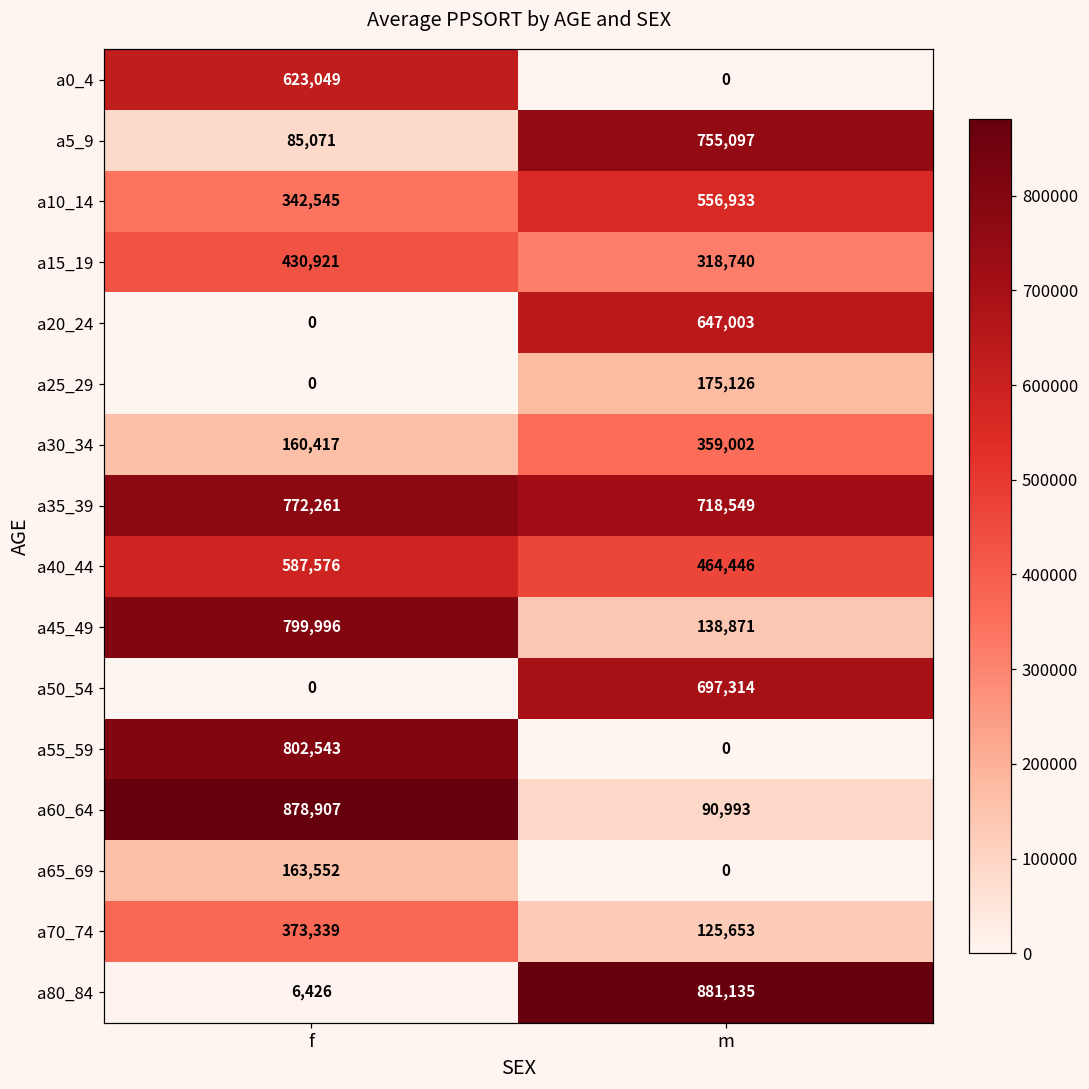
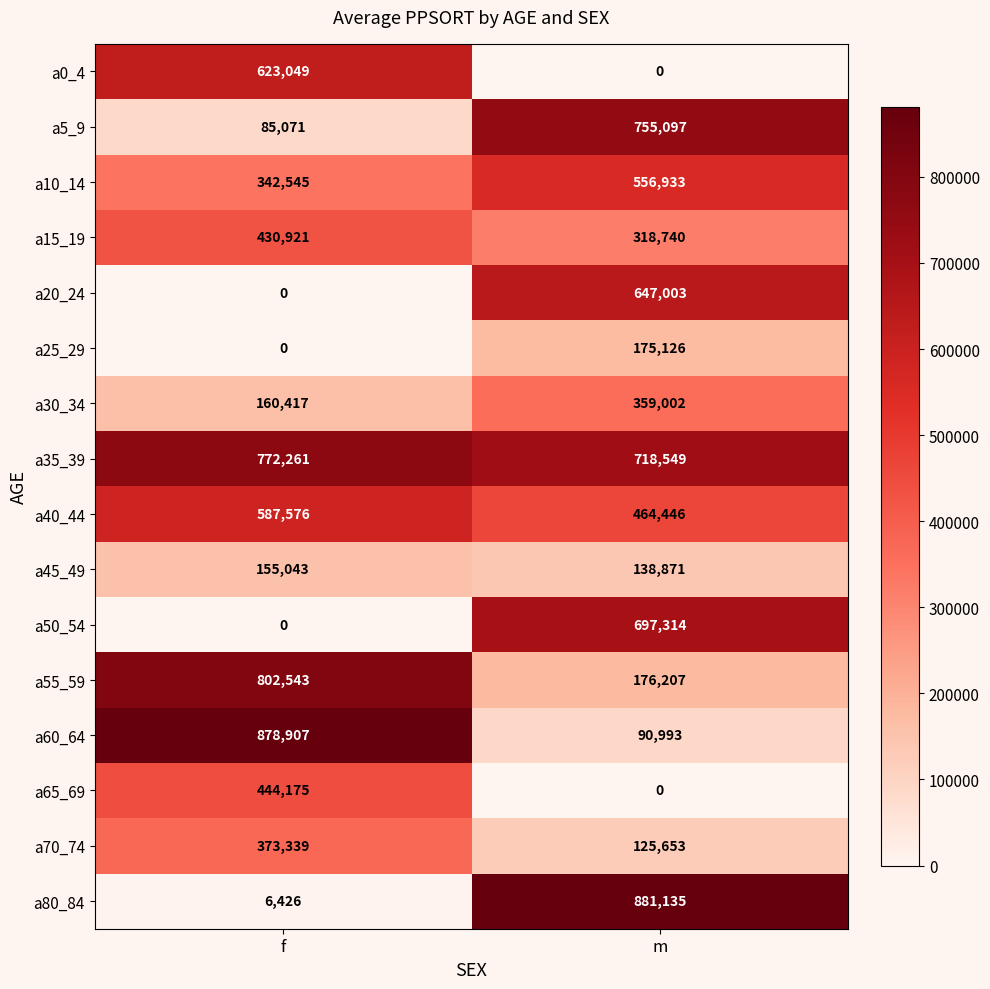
  {
    "a0_4": {
      "f": "623,049",
      "m": "0"
    },
    "a5_9": {
      "f": "85,071",
      "m": "755,097"
    },
    "a10_14": {
      "f": "342,545",
      "m": "556,933"
    },
    "a15_19": {
      "f": "430,921",
      "m": "318,740"
    },
    "a20_24": {
      "f": "0",
      "m": "647,003"
    },
    "a25_29": {
      "f": "0",
      "m": "175,126"
    },
    "a30_34": {
      "f": "160,417",
      "m": "359,002"
    },
    "a35_39": {
      "f": "772,261",
      "m": "718,549"
    },
    "a40_44": {
      "f": "587,576",
      "m": "464,446"
    },
    "a45_49": {
-     "f": "799,996",
+     "f": "155,043",
      "m": "138,871"
    },
    "a50_54": {
      "f": "0",
      "m": "697,314"
    },
    "a55_59": {
      "f": "802,543",
-     "m": "0"
+     "m": "176,207"
    },
    "a60_64": {
      "f": "878,907",
      "m": "90,993"
    },
    "a65_69": {
-     "f": "163,552",
+     "f": "444,175",
      "m": "0"
    },
    "a70_74": {
      "f": "373,339",
      "m": "125,653"
    },
    "a80_84": {
      "f": "6,426",
      "m": "881,135"
    }
  }
